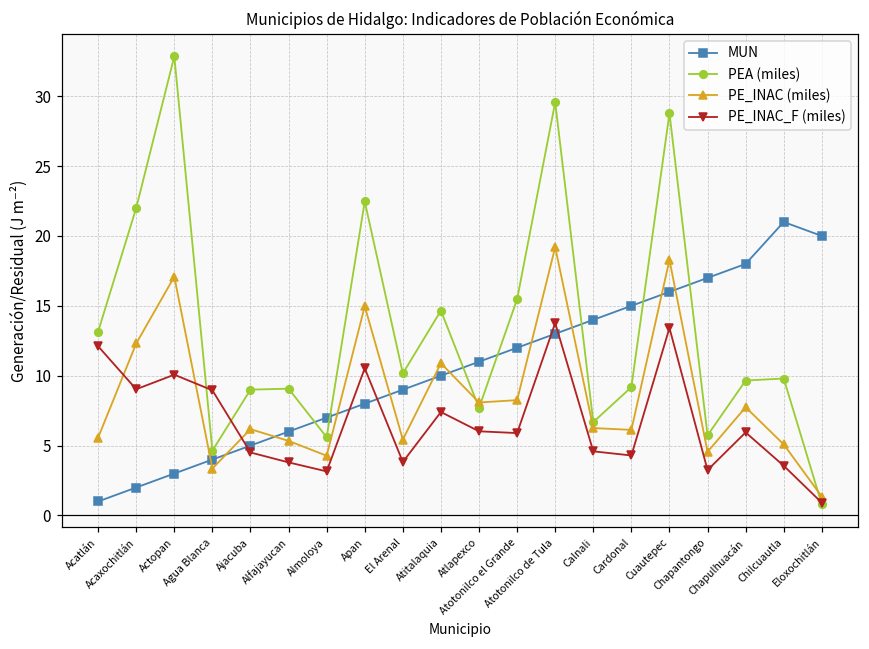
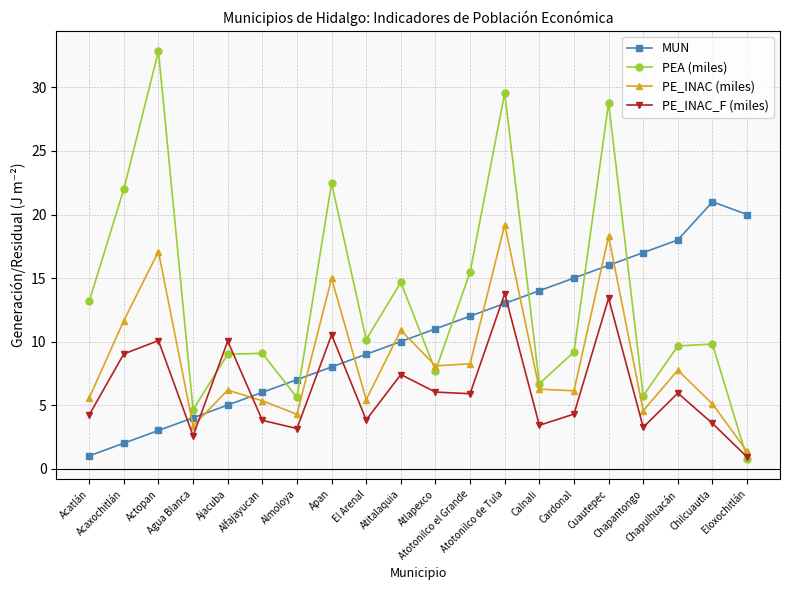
  {
    "MUN": {
      "Acatlán": 1.0,
      "Acaxochitlán": 2.0,
      "Actopan": 3.0,
      "Agua Blanca": 4.0,
      "Ajacuba": 5.0,
      "Alfajayucan": 6.0,
      "Almoloya": 7.0,
      "Apan": 8.0,
      "El Arenal": 9.0,
      "Atitalaquia": 10.0,
      "Atlapexco": 11.0,
      "Atotonilco el Grande": 12.0,
      "Atotonilco de Tula": 13.0,
      "Calnali": 14.0,
      "Cardonal": 15.0,
      "Cuautepec": 16.0,
      "Chapantongo": 17.0,
      "Chapulhuacán": 18.0,
      "Chilcuautla": 21.0,
      "Eloxochitlán": 20.0
    },
    "PEA (miles)": {
      "Acatlán": 13.2,
      "Acaxochitlán": 22.0,
      "Actopan": 32.9,
      "Agua Blanca": 4.6,
      "Ajacuba": 9.0,
      "Alfajayucan": 9.1,
      "Almoloya": 5.6,
      "Apan": 22.5,
      "El Arenal": 10.2,
      "Atitalaquia": 14.7,
      "Atlapexco": 7.7,
      "Atotonilco el Grande": 15.5,
      "Atotonilco de Tula": 29.6,
      "Calnali": 6.7,
      "Cardonal": 9.2,
      "Cuautepec": 28.8,
      "Chapantongo": 5.7,
      "Chapulhuacán": 9.7,
      "Chilcuautla": 9.8
    },
    "PE_INAC (miles)": {
      "Acatlán": 5.6,
-     "Acaxochitlán": 12.3,
+     "Acaxochitlán": 11.6,
      "Actopan": 17.1,
      "Agua Blanca": 3.4,
      "Ajacuba": 6.2,
      "Alfajayucan": 5.3,
      "Almoloya": 4.3,
      "Apan": 15.0,
      "El Arenal": 5.4,
      "Atitalaquia": 10.9,
      "Atlapexco": 8.1,
      "Atotonilco el Grande": 8.3,
      "Atotonilco de Tula": 19.2,
      "Calnali": 6.3,
      "Cardonal": 6.1,
      "Cuautepec": 18.3,
      "Chapantongo": 4.6,
      "Chapulhuacán": 7.7,
      "Chilcuautla": 5.1,
      "Eloxochitlán": 1.4
    },
    "PE_INAC_F (miles)": {
-     "Acatlán": 12.1,
+     "Acatlán": 4.2,
      "Acaxochitlán": 9.0,
      "Actopan": 10.1,
-     "Agua Blanca": 9.0,
-     "Ajacuba": 4.5,
+     "Agua Blanca": 2.6,
+     "Ajacuba": 10.0,
      "Alfajayucan": 3.8,
      "Almoloya": 3.2,
      "Apan": 10.5,
      "El Arenal": 3.8,
      "Atitalaquia": 7.4,
      "Atlapexco": 6.0,
      "Atotonilco el Grande": 5.9,
      "Atotonilco de Tula": 13.8,
-     "Calnali": 4.6,
+     "Calnali": 3.4,
      "Cardonal": 4.3,
      "Cuautepec": 13.4,
      "Chapantongo": 3.3,
      "Chapulhuacán": 5.9,
      "Chilcuautla": 3.6
    }
  }
